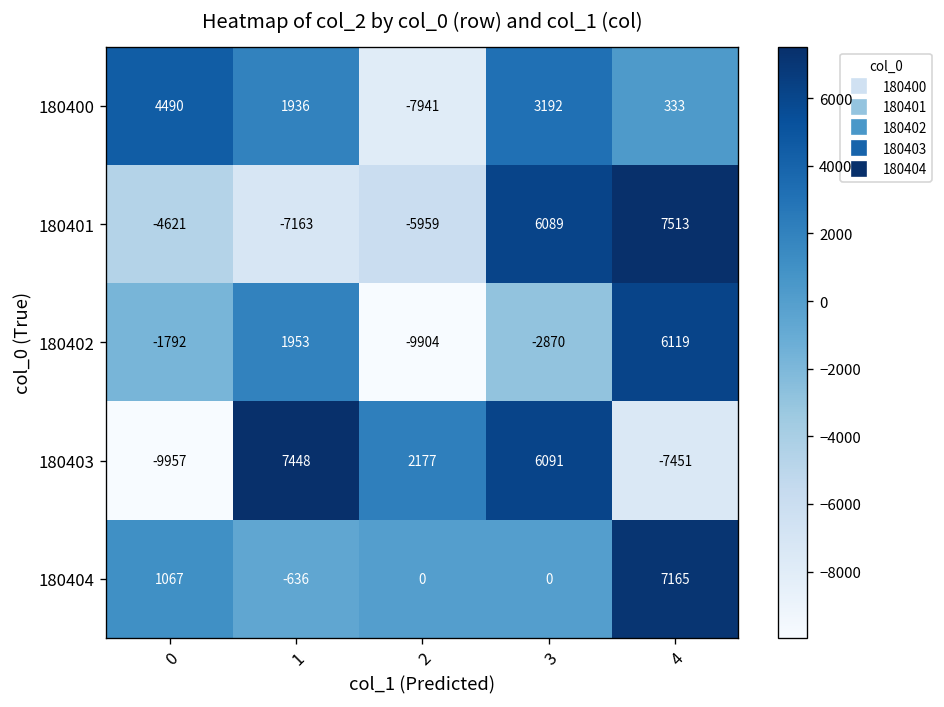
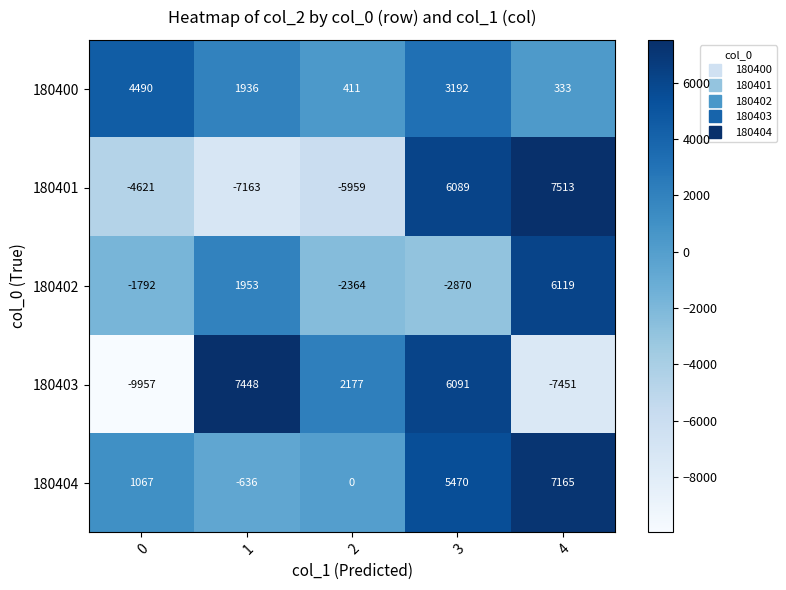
  {
    "180400": {
      "0": 4490,
      "1": 1936,
-     "2": -7941,
+     "2": 411,
      "3": 3192,
      "4": 333
    },
    "180401": {
      "0": -4621,
      "1": -7163,
      "2": -5959,
      "3": 6089,
      "4": 7513
    },
    "180402": {
      "0": -1792,
      "1": 1953,
-     "2": -9904,
+     "2": -2364,
      "3": -2870,
      "4": 6119
    },
    "180403": {
      "0": -9957,
      "1": 7448,
      "2": 2177,
      "3": 6091,
      "4": -7451
    },
    "180404": {
      "0": 1067,
      "1": -636,
      "2": 0,
-     "3": 0,
+     "3": 5470,
      "4": 7165
    }
  }
